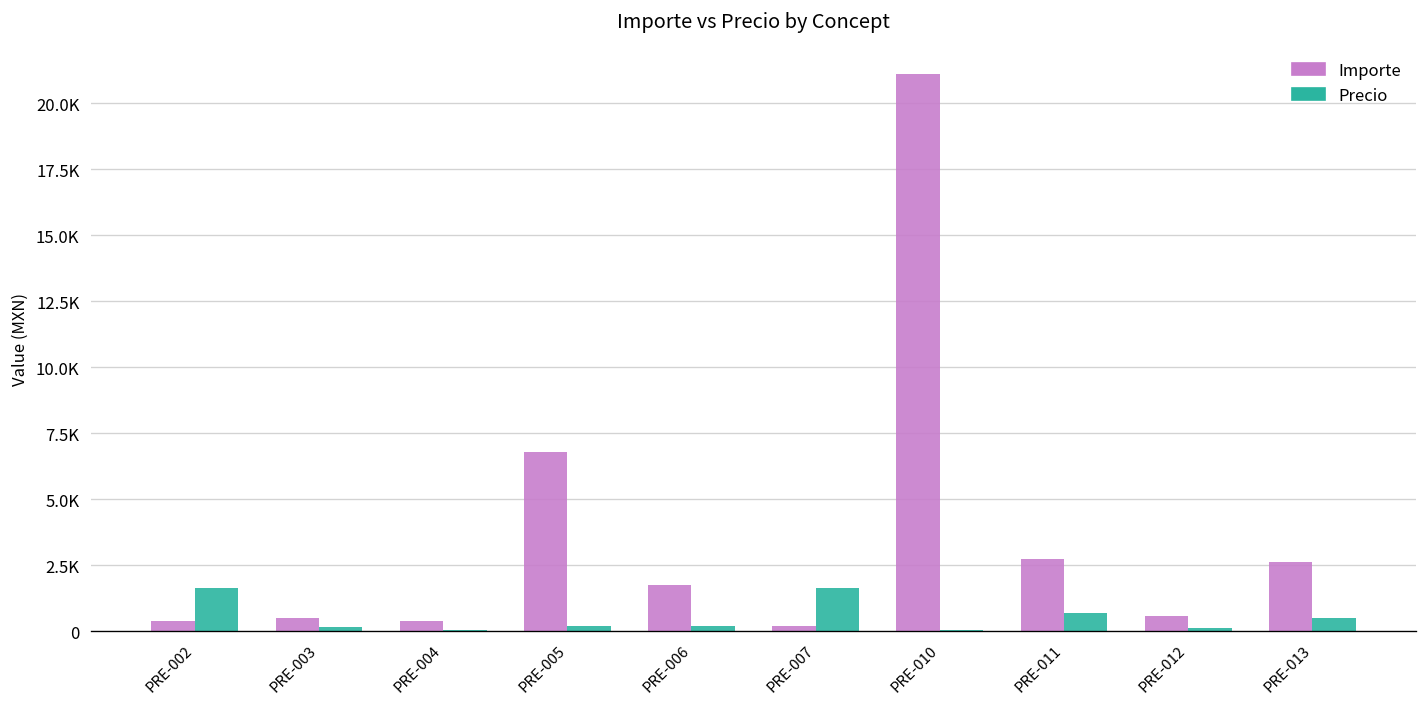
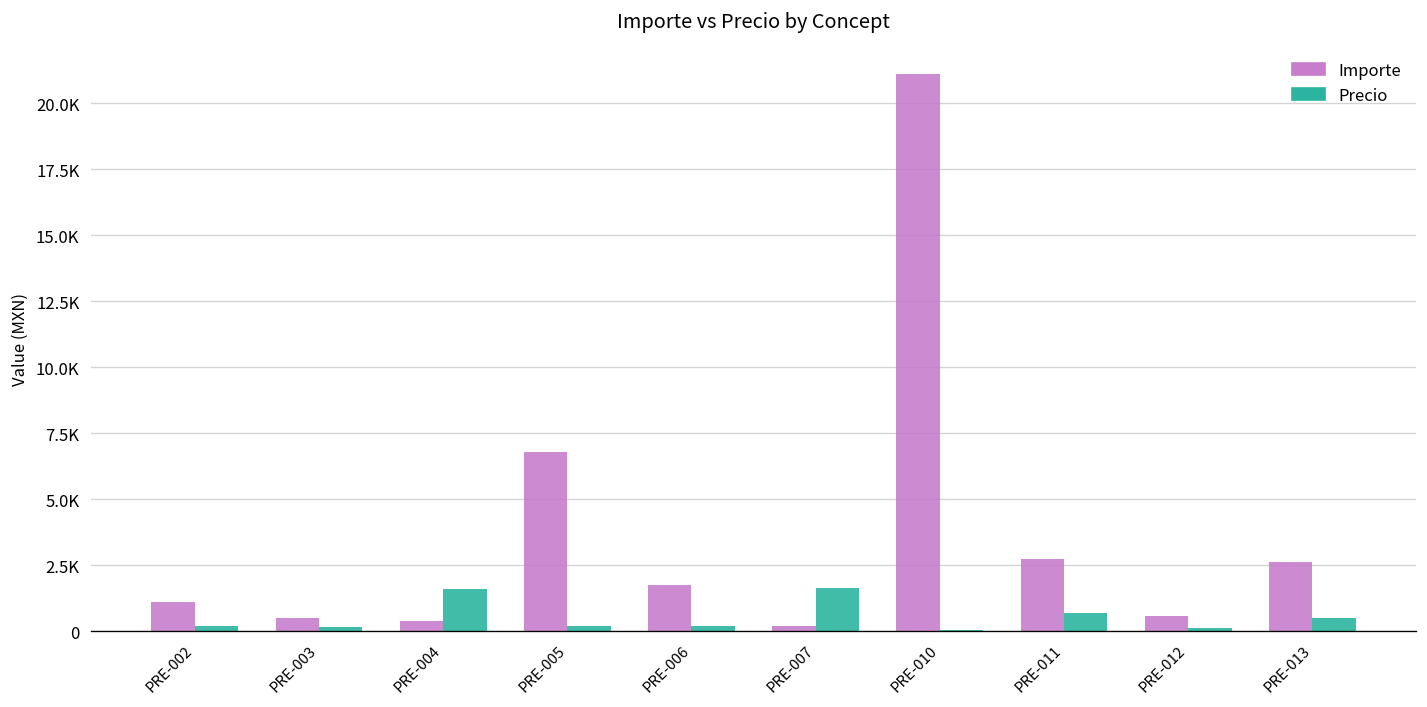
  {
    "Importe": {
-     "PRE-002": 400,
+     "PRE-002": 1100,
      "PRE-003": 500,
      "PRE-004": 400,
      "PRE-005": 6800,
      "PRE-006": 1800,
      "PRE-007": 200,
      "PRE-010": 21100,
      "PRE-011": 2700,
      "PRE-012": 600,
      "PRE-013": 2600
    },
    "Precio": {
-     "PRE-002": 1600,
+     "PRE-002": 200,
      "PRE-003": 200,
-     "PRE-004": 0,
+     "PRE-004": 1600,
      "PRE-005": 200,
      "PRE-006": 200,
      "PRE-007": 1700,
      "PRE-011": 700,
      "PRE-012": 100,
      "PRE-013": 500
    }
  }
